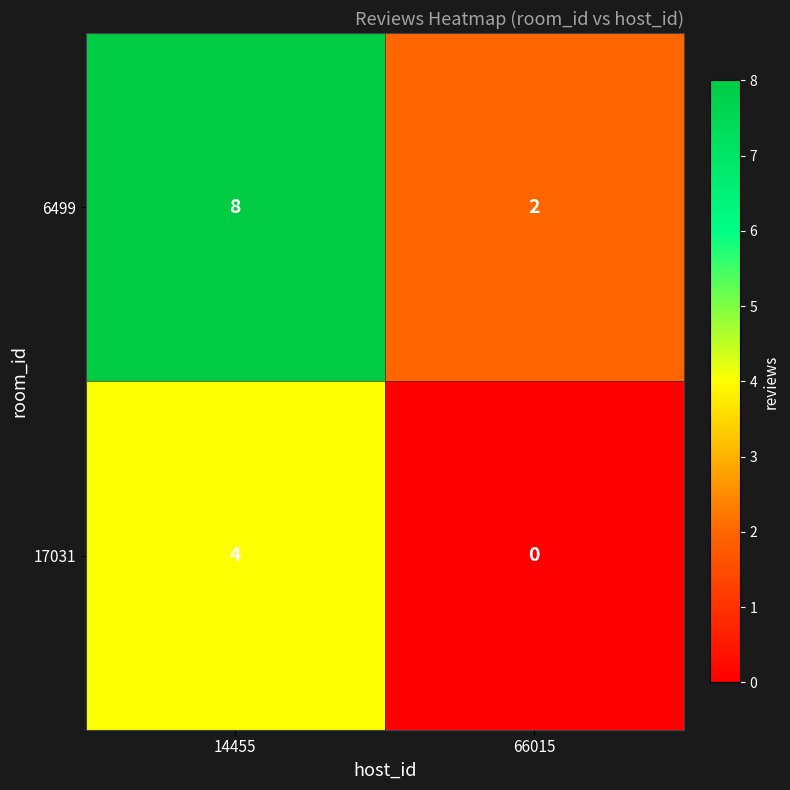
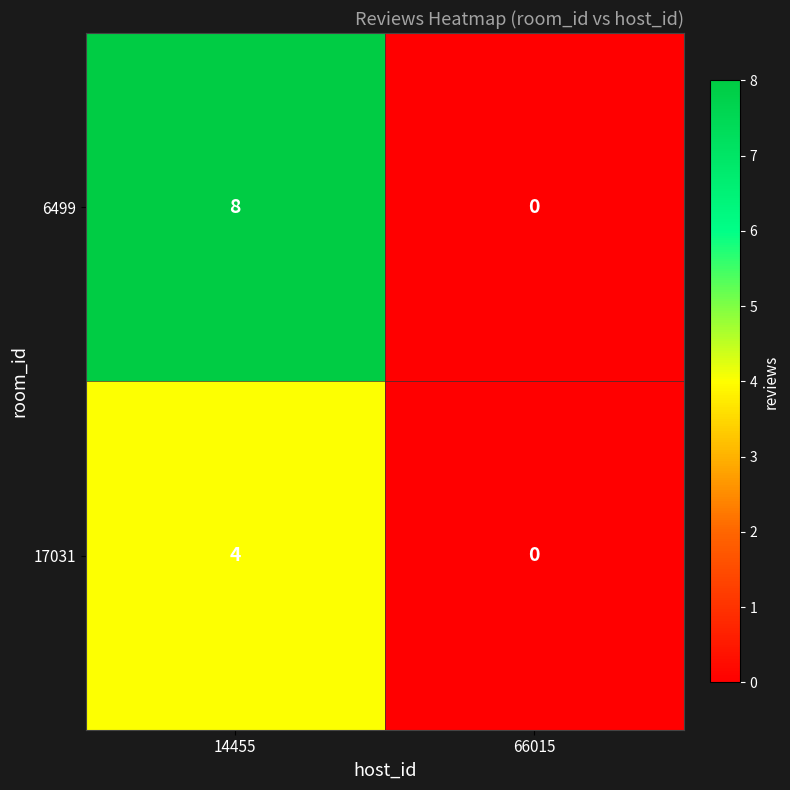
  {
    "6499": {
      "14455": 8,
-     "66015": 2
+     "66015": 0
    },
    "17031": {
      "14455": 4,
      "66015": 0
    }
  }
